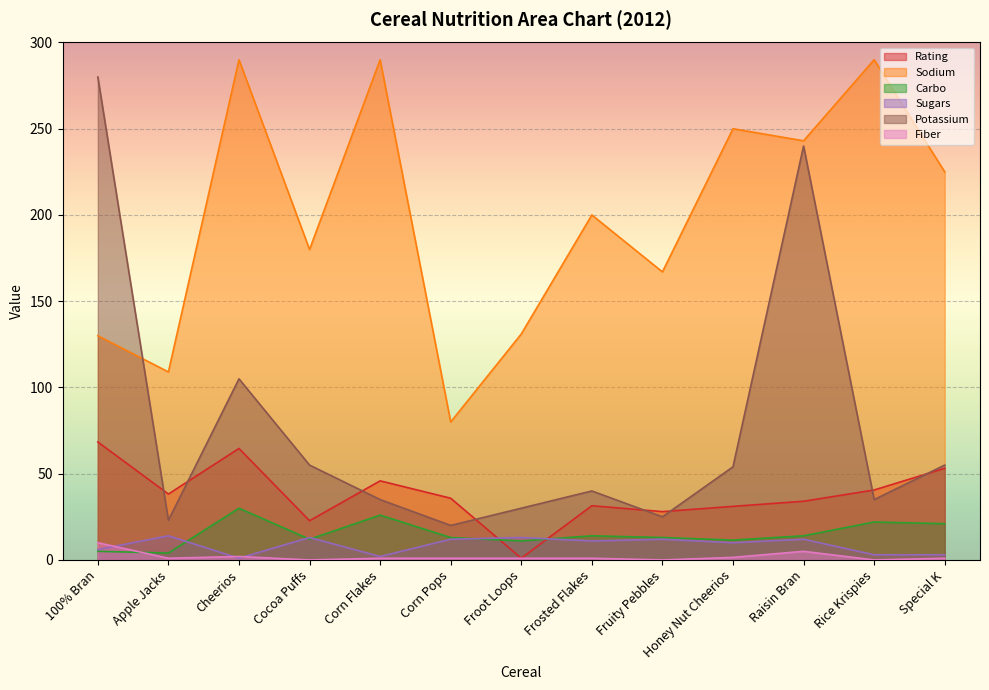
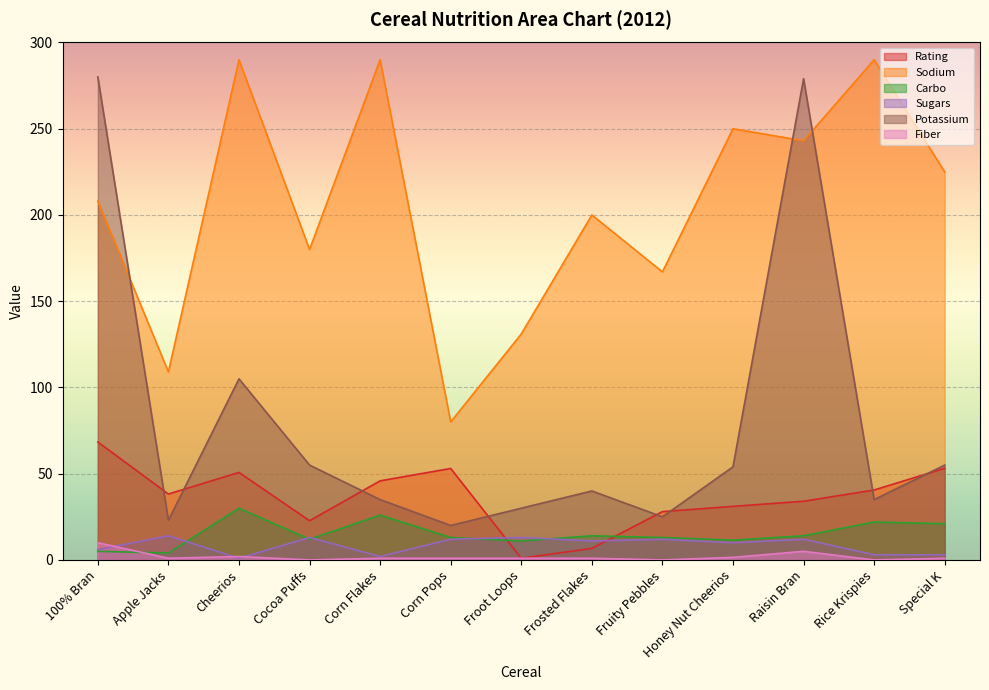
  {
    "Rating": {
      "100% Bran": 68,
      "Apple Jacks": 38,
-     "Cheerios": 65,
+     "Cheerios": 51,
      "Cocoa Puffs": 23,
      "Corn Flakes": 46,
-     "Corn Pops": 36,
-     "Frosted Flakes": 31,
+     "Corn Pops": 53,
+     "Frosted Flakes": 7,
      "Fruity Pebbles": 28,
      "Honey Nut Cheerios": 31,
      "Raisin Bran": 34,
      "Rice Krispies": 41,
      "Special K": 53
    },
    "Sodium": {
-     "100% Bran": 130,
+     "100% Bran": 208,
      "Apple Jacks": 109,
      "Cheerios": 290,
      "Cocoa Puffs": 180,
      "Corn Flakes": 290,
      "Corn Pops": 80,
      "Froot Loops": 131,
      "Frosted Flakes": 200,
      "Fruity Pebbles": 167,
      "Honey Nut Cheerios": 250,
      "Raisin Bran": 243,
      "Rice Krispies": 290,
      "Special K": 225
    },
    "Carbo": {
      "Apple Jacks": 4,
      "Cheerios": 30,
      "Corn Flakes": 26,
      "Froot Loops": 11,
      "Frosted Flakes": 14,
      "Honey Nut Cheerios": 12,
      "Raisin Bran": 14,
      "Rice Krispies": 22,
      "Special K": 21
    },
    "Potassium": {
      "100% Bran": 280,
      "Apple Jacks": 23,
      "Cheerios": 105,
      "Cocoa Puffs": 55,
      "Corn Flakes": 35,
      "Corn Pops": 20,
      "Froot Loops": 30,
      "Frosted Flakes": 40,
      "Fruity Pebbles": 25,
      "Honey Nut Cheerios": 54,
-     "Raisin Bran": 240,
+     "Raisin Bran": 279,
      "Rice Krispies": 35,
      "Special K": 55
    }
  }
